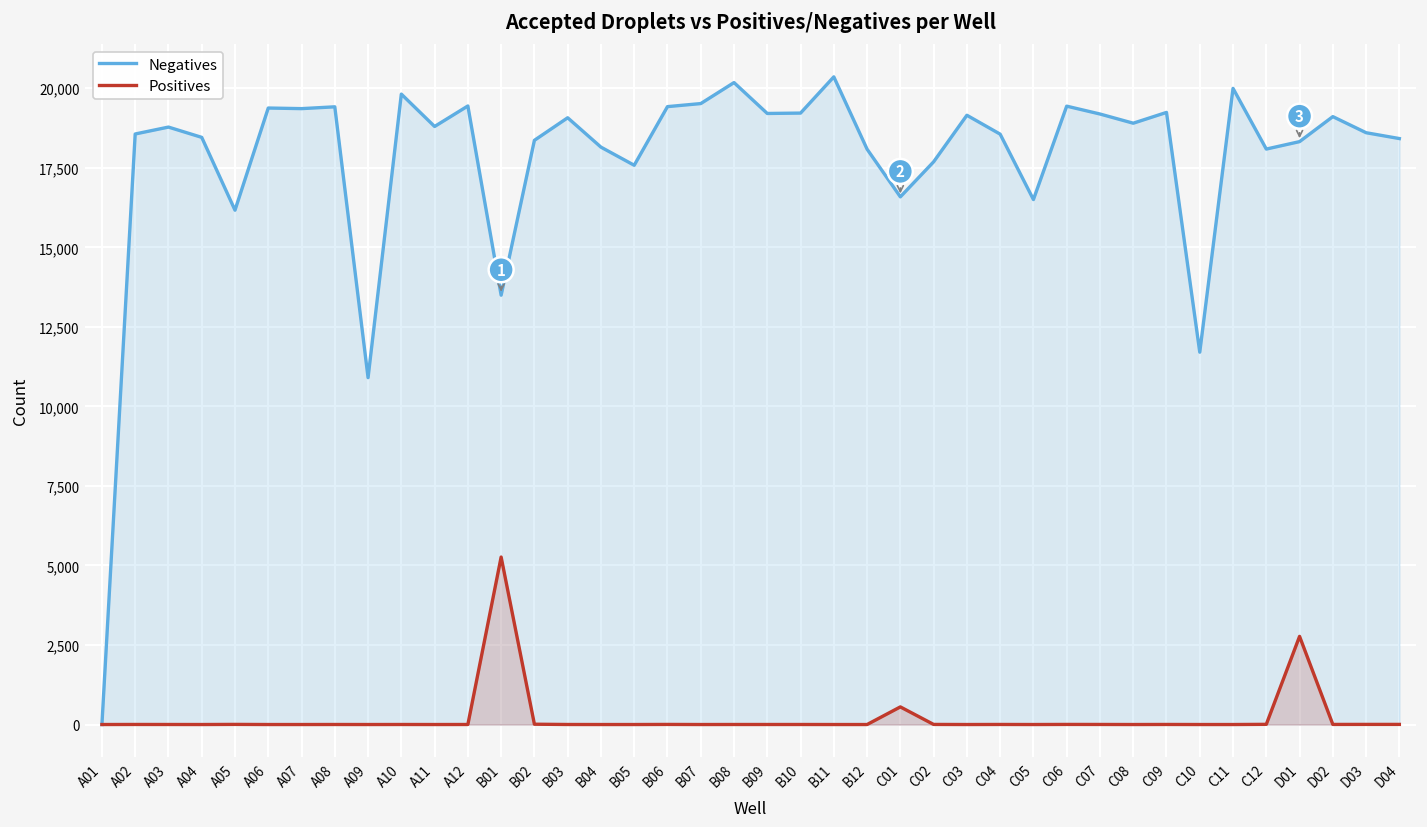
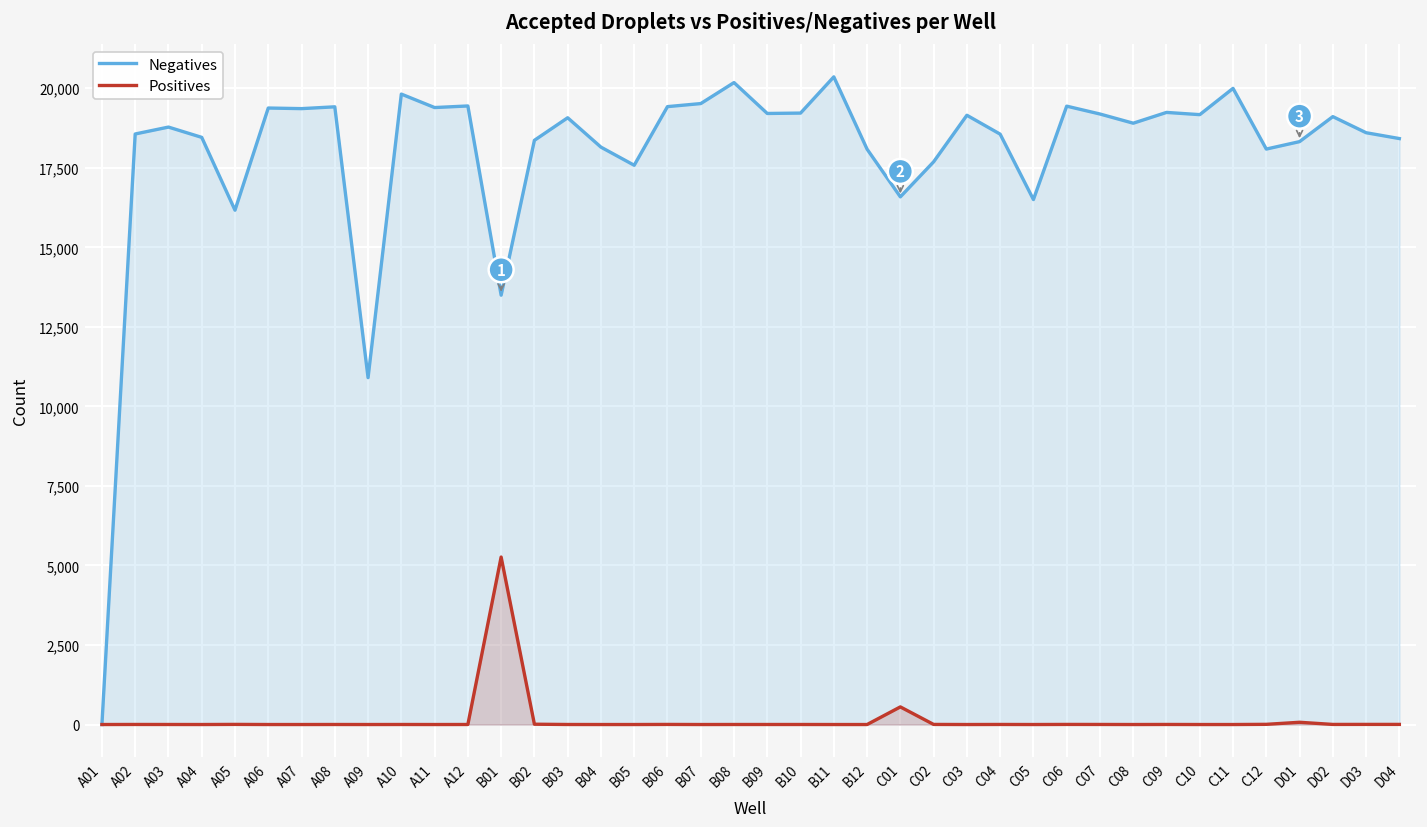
  {
    "Negatives": {
      "A02": "18,600",
      "A03": "18,800",
      "A04": "18,500",
      "A05": "16,200",
      "A06": "19,400",
      "A07": "19,400",
      "A08": "19,400",
      "A09": "10,900",
      "A10": "19,800",
-     "A11": "18,800",
+     "A11": "19,400",
      "A12": "19,400",
      "B02": "18,400",
      "B03": "19,100",
      "B04": "18,200",
      "B05": "17,600",
      "B06": "19,400",
      "B07": "19,500",
      "B08": "20,200",
      "B09": "19,200",
      "B10": "19,200",
      "B11": "20,400",
      "B12": "18,100",
      "C02": "17,700",
      "C03": "19,200",
      "C04": "18,600",
      "C05": "16,500",
      "C06": "19,400",
      "C07": "19,200",
      "C08": "18,900",
      "C09": "19,200",
-     "C10": "11,700",
+     "C10": "19,200",
      "C11": "20,000",
      "C12": "18,100",
      "D02": "19,100",
      "D03": "18,600",
      "D04": "18,400"
    },
    "Positives": {
      "A02": "0",
      "A03": "0",
      "A04": "0",
      "A05": "0",
      "A06": "0",
      "A07": "0",
      "A08": "0",
      "A09": "0",
      "A10": "0",
      "A11": "0",
      "A12": "0",
      "B01": "5,300",
      "B02": "0",
      "B03": "0",
      "B04": "0",
      "B05": "0",
      "B06": "0",
      "B07": "0",
      "B08": "0",
      "B09": "0",
      "B10": "0",
      "B11": "0",
      "B12": "0",
      "C01": "600",
      "C02": "0",
      "C03": "0",
      "C04": "0",
      "C05": "0",
      "C06": "0",
      "C07": "0",
      "C08": "0",
      "C09": "0",
      "C10": "0",
      "C11": "0",
      "C12": "0",
-     "D01": "2,800",
+     "D01": "100",
      "D02": "0",
      "D03": "0",
      "D04": "0"
    }
  }
